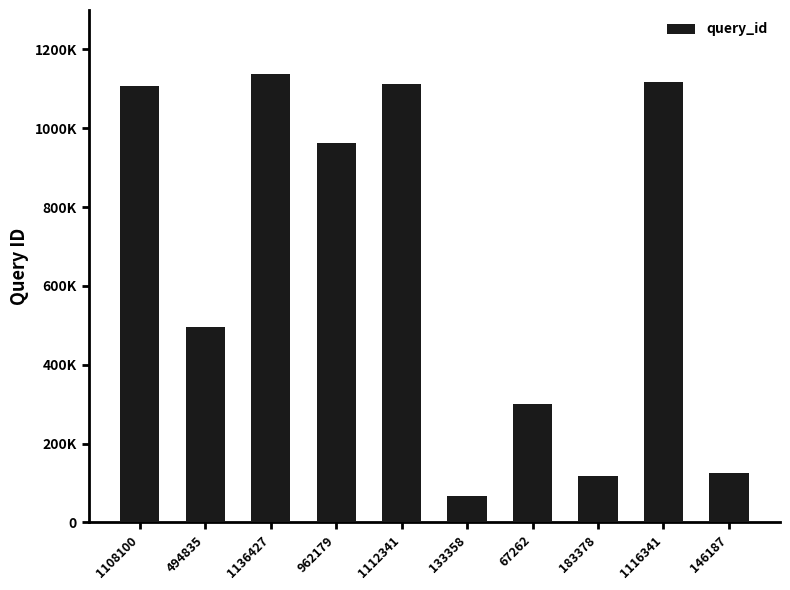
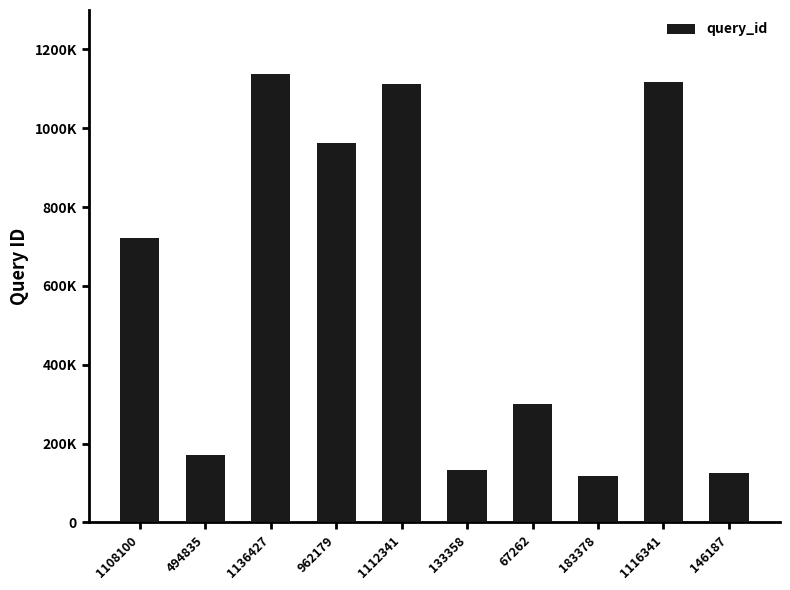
  {
-   "1108100": 1110000,
-   "494835": 490000,
+   "1108100": 720000,
+   "494835": 170000,
    "1136427": 1140000,
    "962179": 960000,
    "1112341": 1110000,
-   "133358": 70000,
+   "133358": 130000,
    "67262": 300000,
    "183378": 120000,
    "1116341": 1120000,
    "146187": 120000
  }
